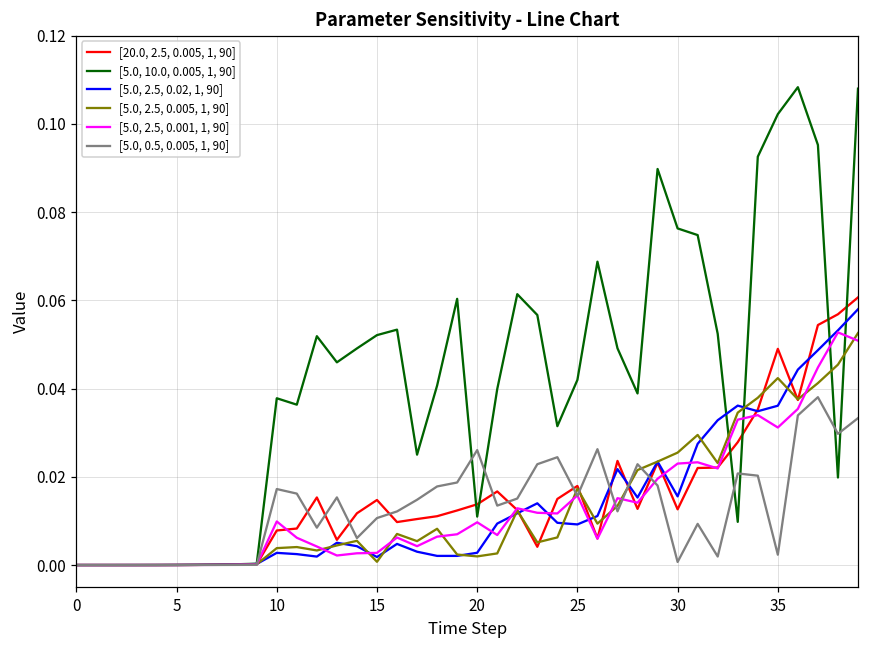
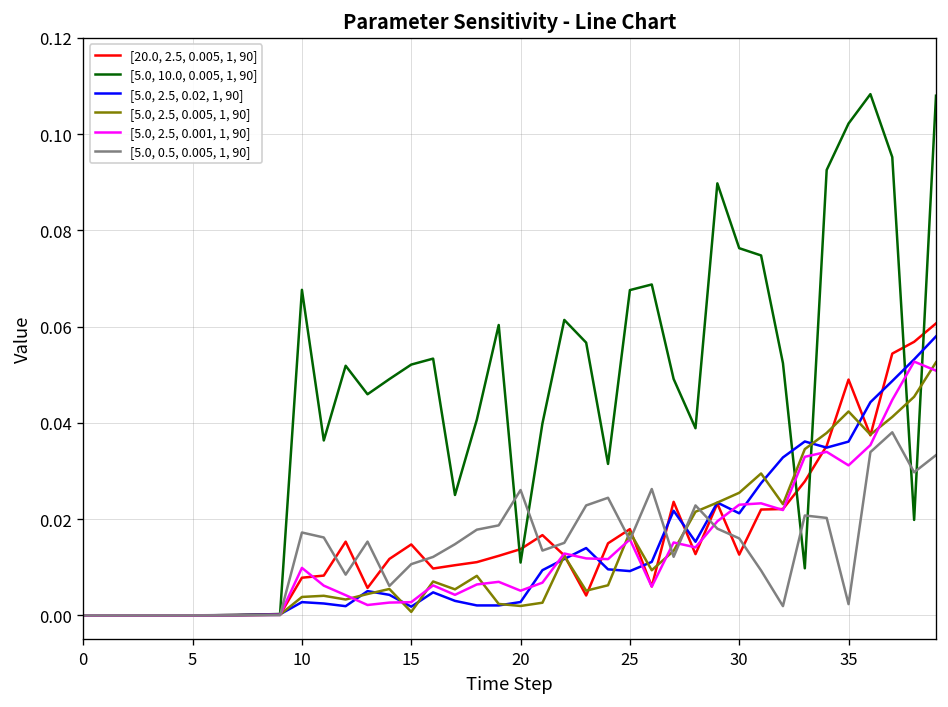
  {
    "[20.0, 2.5, 0.005, 1, 90]": {
      "10": 0.008,
      "15": 0.015,
      "20": 0.014,
      "30": 0.013,
      "35": 0.049
    },
    "[5.0, 10.0, 0.005, 1, 90]": {
-     "10": 0.038,
+     "10": 0.068,
      "15": 0.052,
      "20": 0.011,
-     "25": 0.042,
+     "25": 0.068,
      "30": 0.076,
      "35": 0.102
    },
    "[5.0, 2.5, 0.02, 1, 90]": {
      "10": 0.003,
      "15": 0.002,
      "20": 0.003,
      "25": 0.009,
-     "30": 0.016,
+     "30": 0.021,
      "35": 0.036
    },
    "[5.0, 2.5, 0.005, 1, 90]": {
      "10": 0.004,
      "15": 0.001,
      "20": 0.002,
      "30": 0.025,
      "35": 0.042
    },
    "[5.0, 2.5, 0.001, 1, 90]": {
      "10": 0.010,
      "15": 0.003,
-     "20": 0.010,
+     "20": 0.005,
      "30": 0.023,
      "35": 0.031
    },
    "[5.0, 0.5, 0.005, 1, 90]": {
      "10": 0.017,
      "15": 0.011,
      "20": 0.026,
-     "30": 0.001,
+     "30": 0.016,
      "35": 0.002
    }
  }
